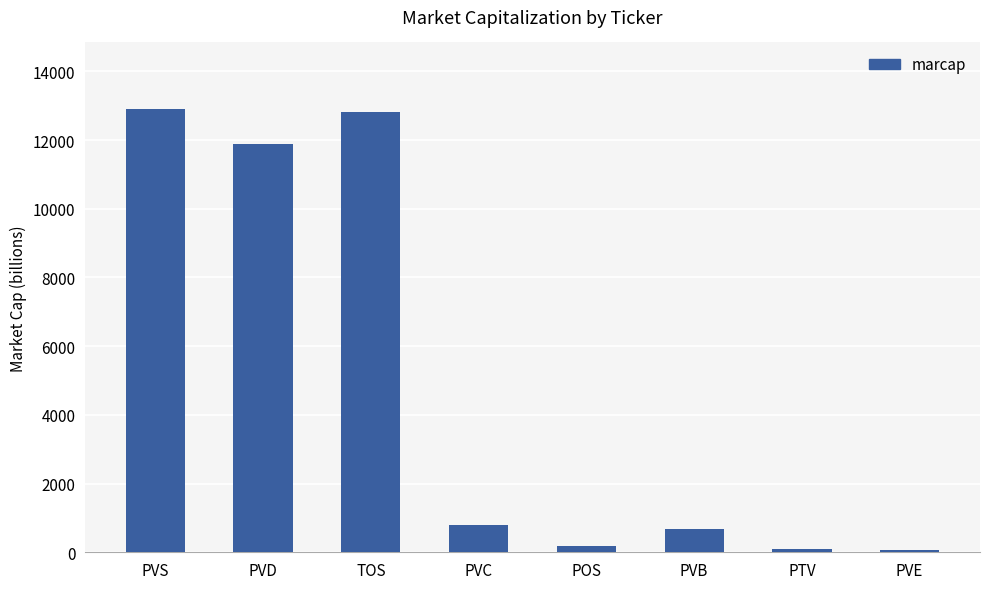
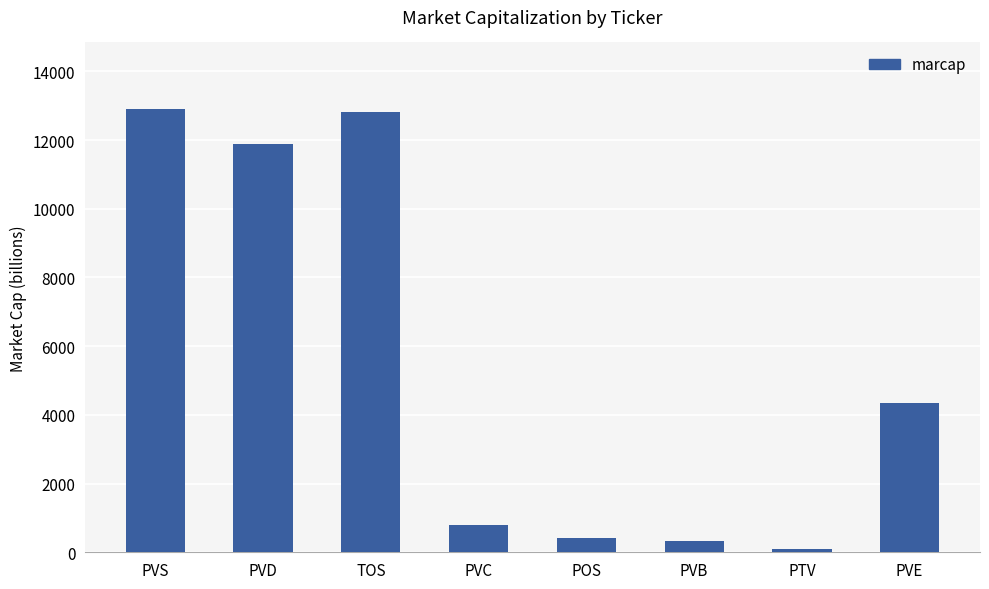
  {
    "PVS": 12900,
    "PVD": 11900,
    "TOS": 12800,
    "PVC": 800,
-   "POS": 200,
-   "PVB": 700,
+   "POS": 400,
+   "PVB": 300,
    "PTV": 100,
-   "PVE": 100
+   "PVE": 4300
  }
